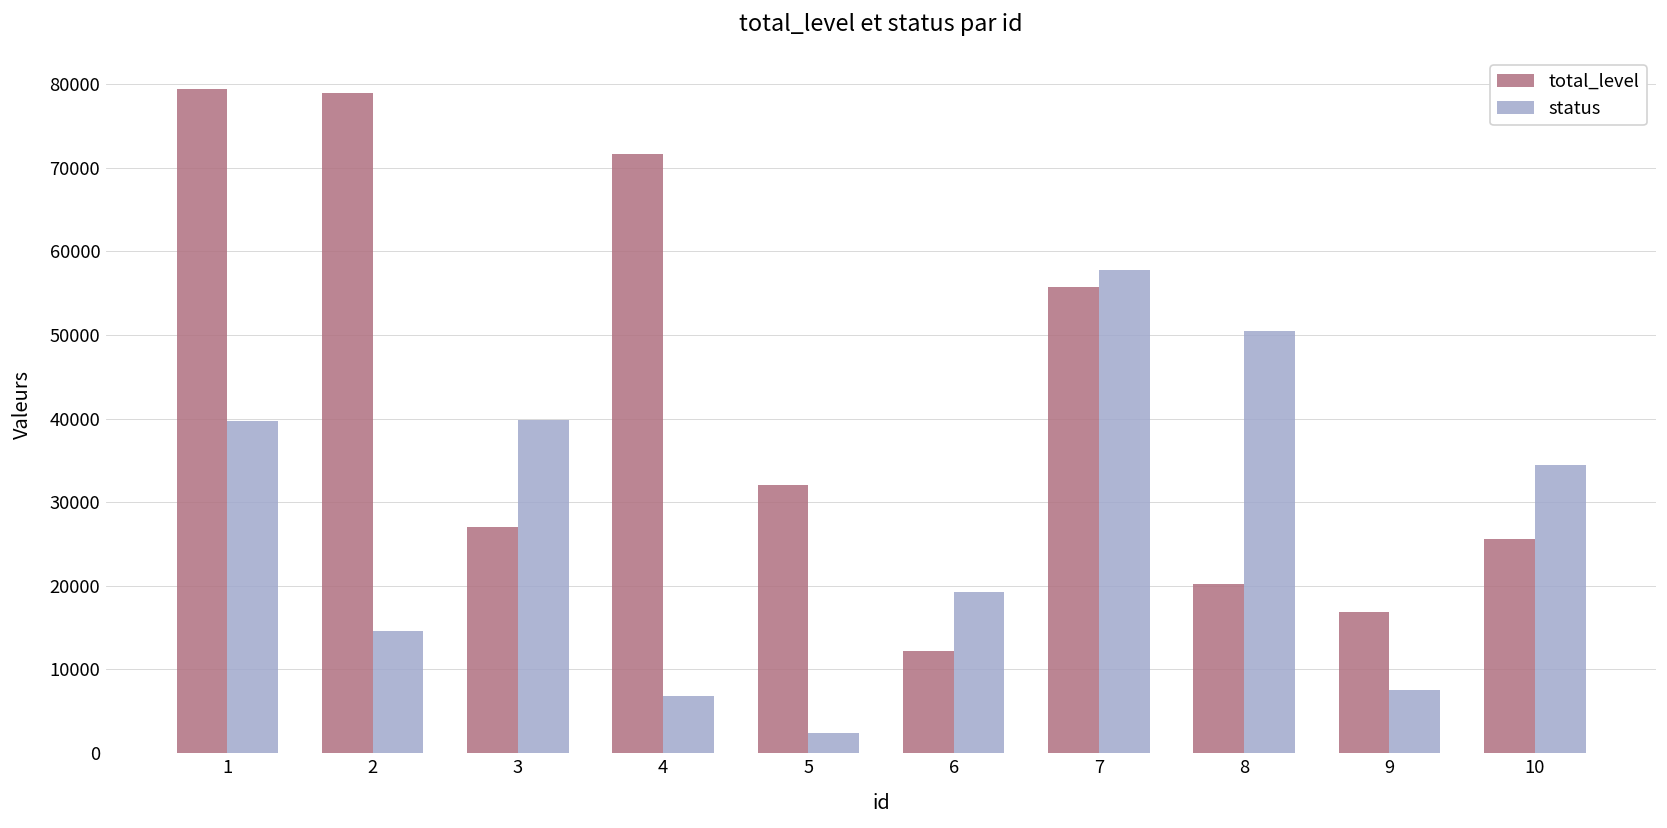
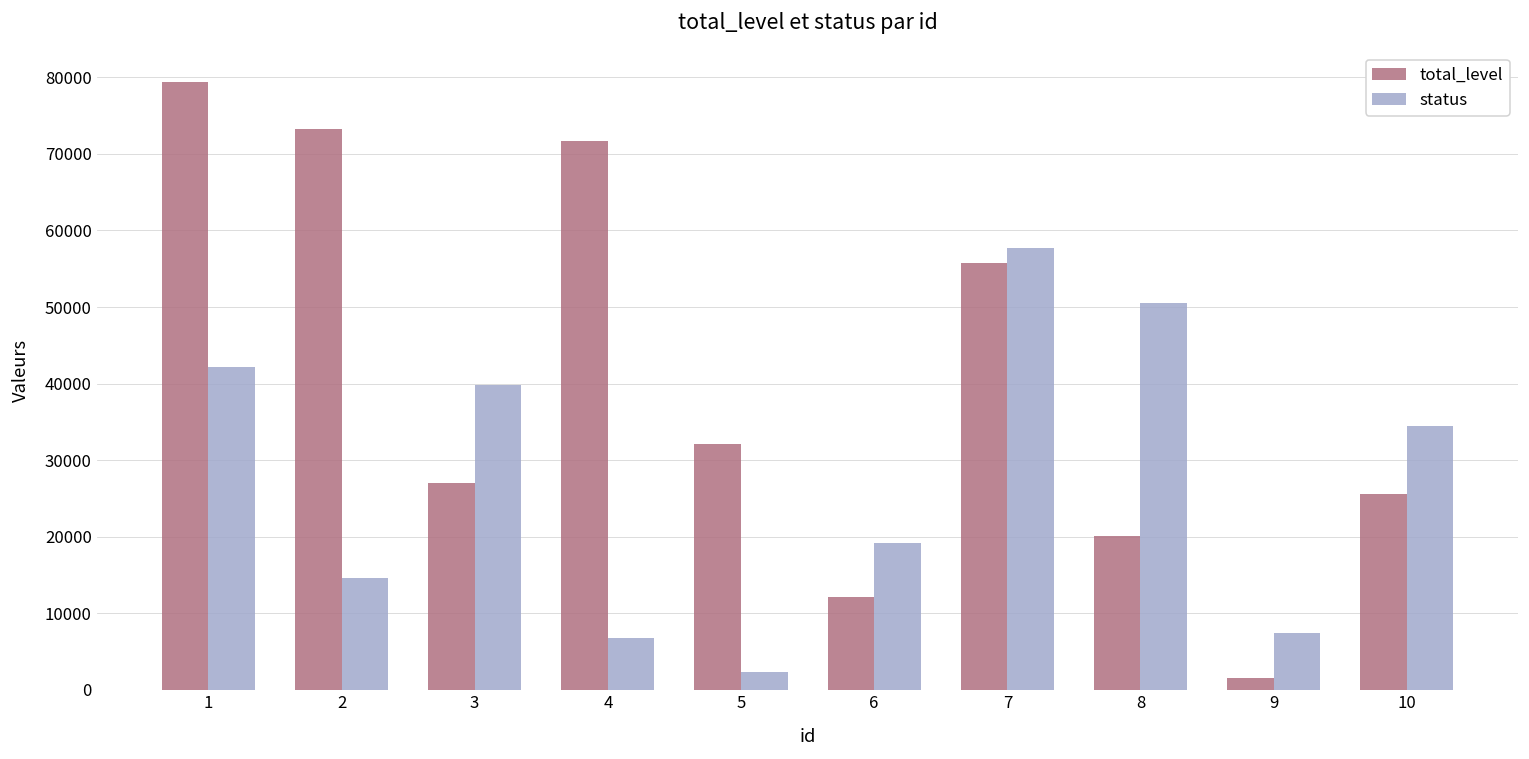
  {
    "total_level": {
      "1": 79000,
-     "2": 79000,
+     "2": 73000,
      "3": 27000,
      "4": 72000,
      "5": 32000,
      "6": 12000,
      "7": 56000,
      "8": 20000,
-     "9": 17000,
+     "9": 2000,
      "10": 26000
    },
    "status": {
-     "1": 40000,
+     "1": 42000,
      "2": 15000,
      "3": 40000,
      "4": 7000,
      "5": 2000,
      "6": 19000,
      "7": 58000,
      "8": 51000,
      "9": 7000,
      "10": 34000
    }
  }
